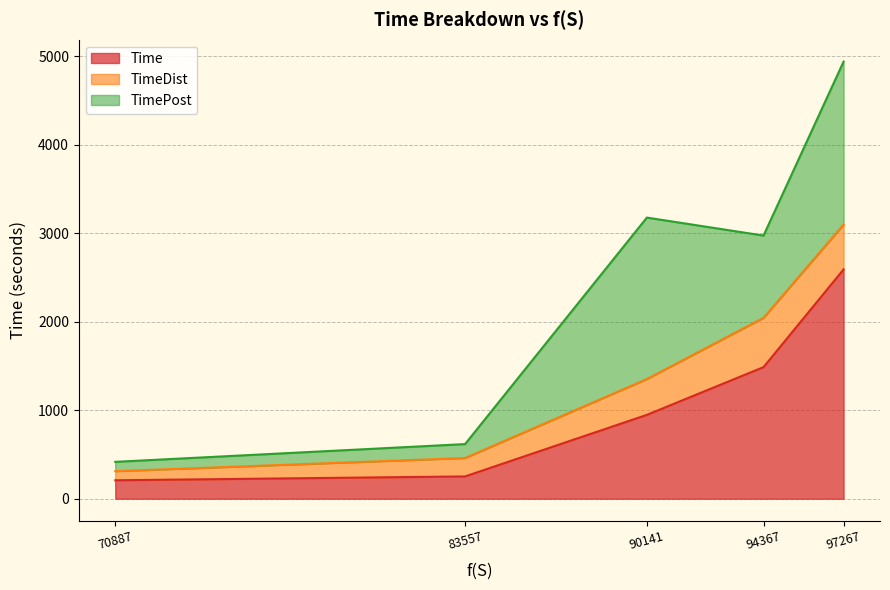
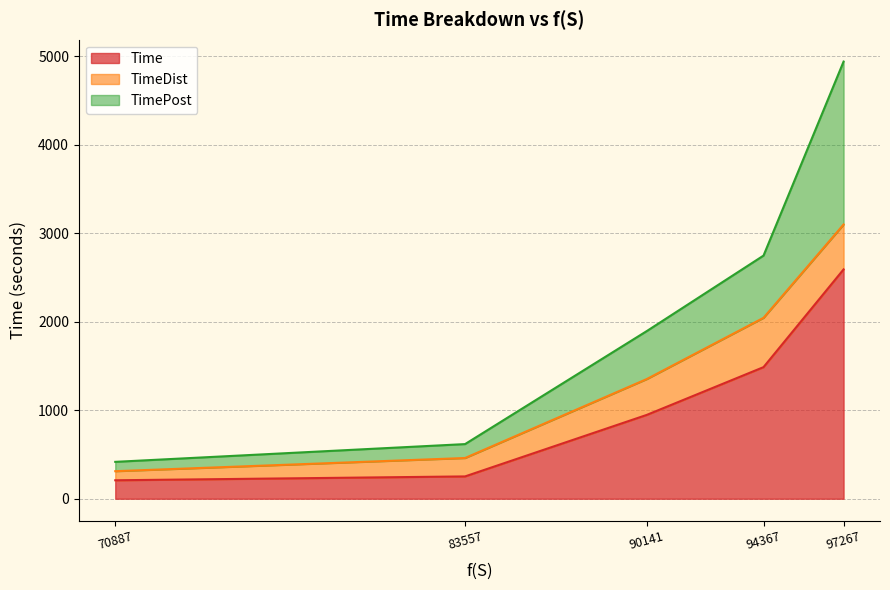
  {
    "Time": {
      "70887": 200,
      "83557": 300,
      "90141": 900,
      "94367": 1500,
      "97267": 2600
    },
    "TimeDist": {
      "70887": 100,
      "83557": 200,
      "90141": 400,
      "94367": 600,
      "97267": 500
    },
    "TimePost": {
      "70887": 100,
      "83557": 200,
-     "90141": 1800,
-     "94367": 900,
+     "90141": 500,
+     "94367": 700,
      "97267": 1800
    }
  }
